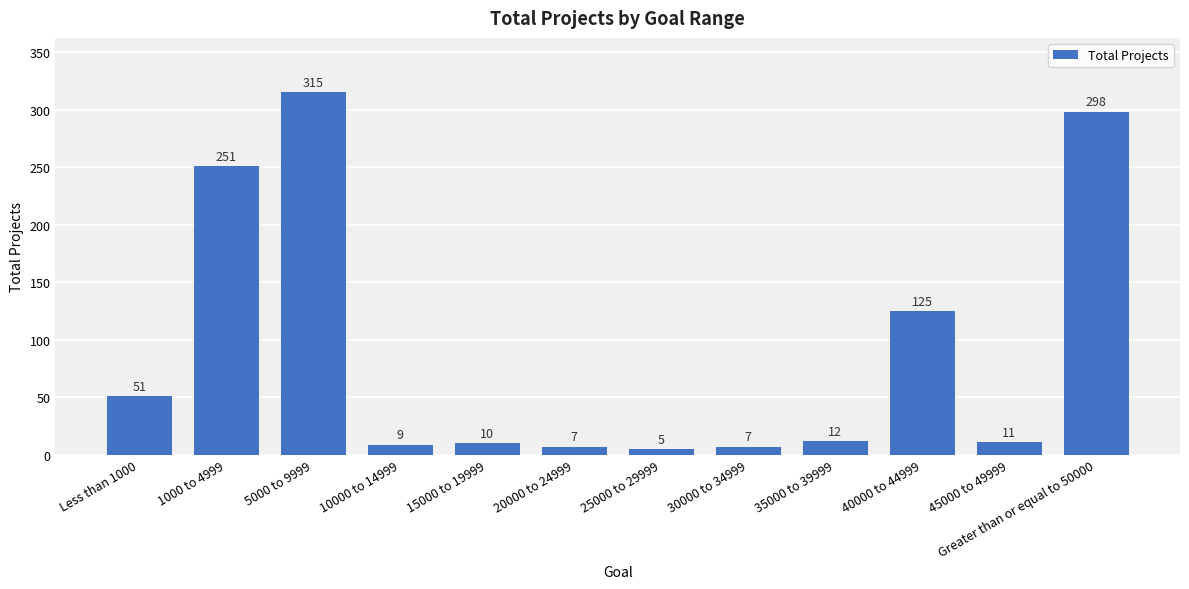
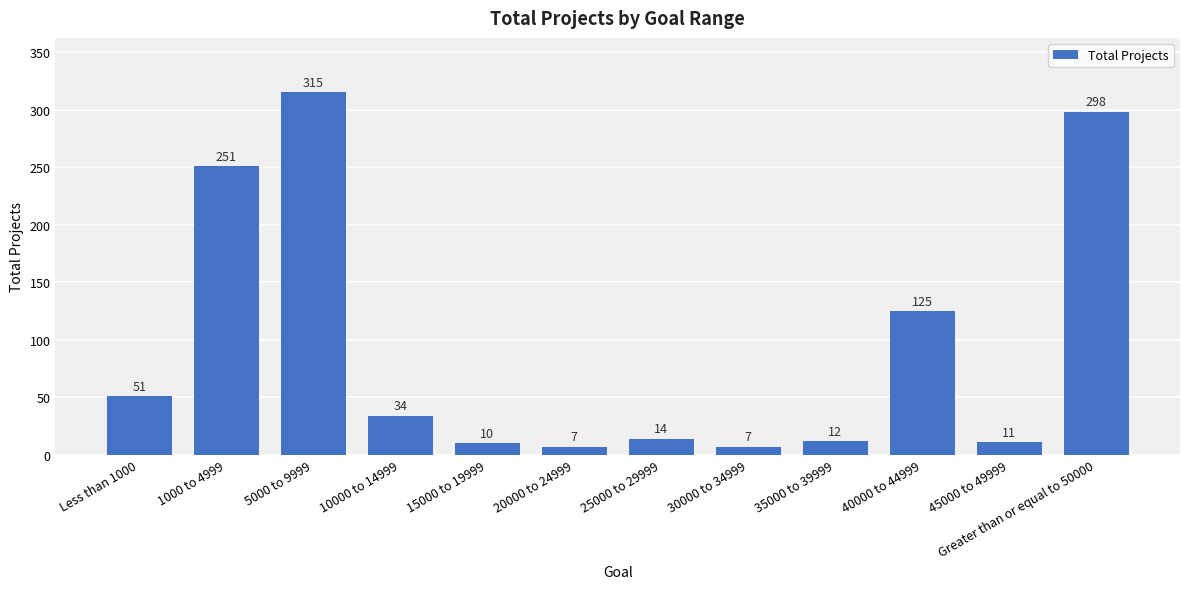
  {
    "Less than 1000": 51,
    "1000 to 4999": 251,
    "5000 to 9999": 315,
-   "10000 to 14999": 9,
+   "10000 to 14999": 34,
    "15000 to 19999": 10,
    "20000 to 24999": 7,
-   "25000 to 29999": 5,
+   "25000 to 29999": 14,
    "30000 to 34999": 7,
    "35000 to 39999": 12,
    "40000 to 44999": 125,
    "45000 to 49999": 11,
    "Greater than or equal to 50000": 298
  }
